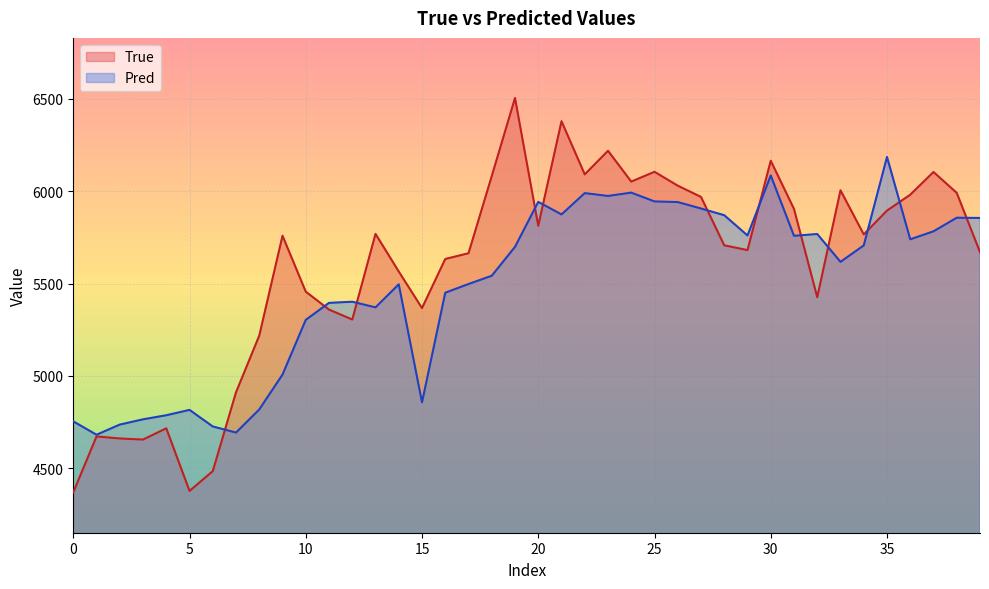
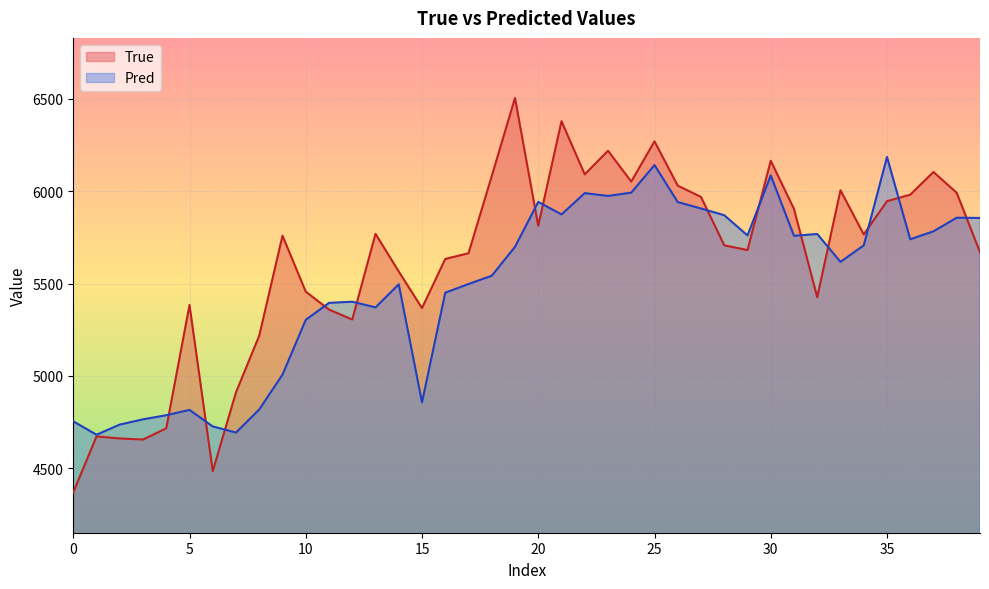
  {
    "True": {
      "0": 4370,
-     "5": 4380,
+     "5": 5380,
      "10": 5460,
      "15": 5370,
      "20": 5810,
-     "25": 6110,
+     "25": 6270,
      "30": 6170,
-     "35": 5900
+     "35": 5950
    },
    "Pred": {
      "0": 4750,
      "5": 4820,
      "10": 5300,
      "15": 4860,
      "20": 5940,
-     "25": 5940,
+     "25": 6140,
      "30": 6090,
      "35": 6190
    }
  }
